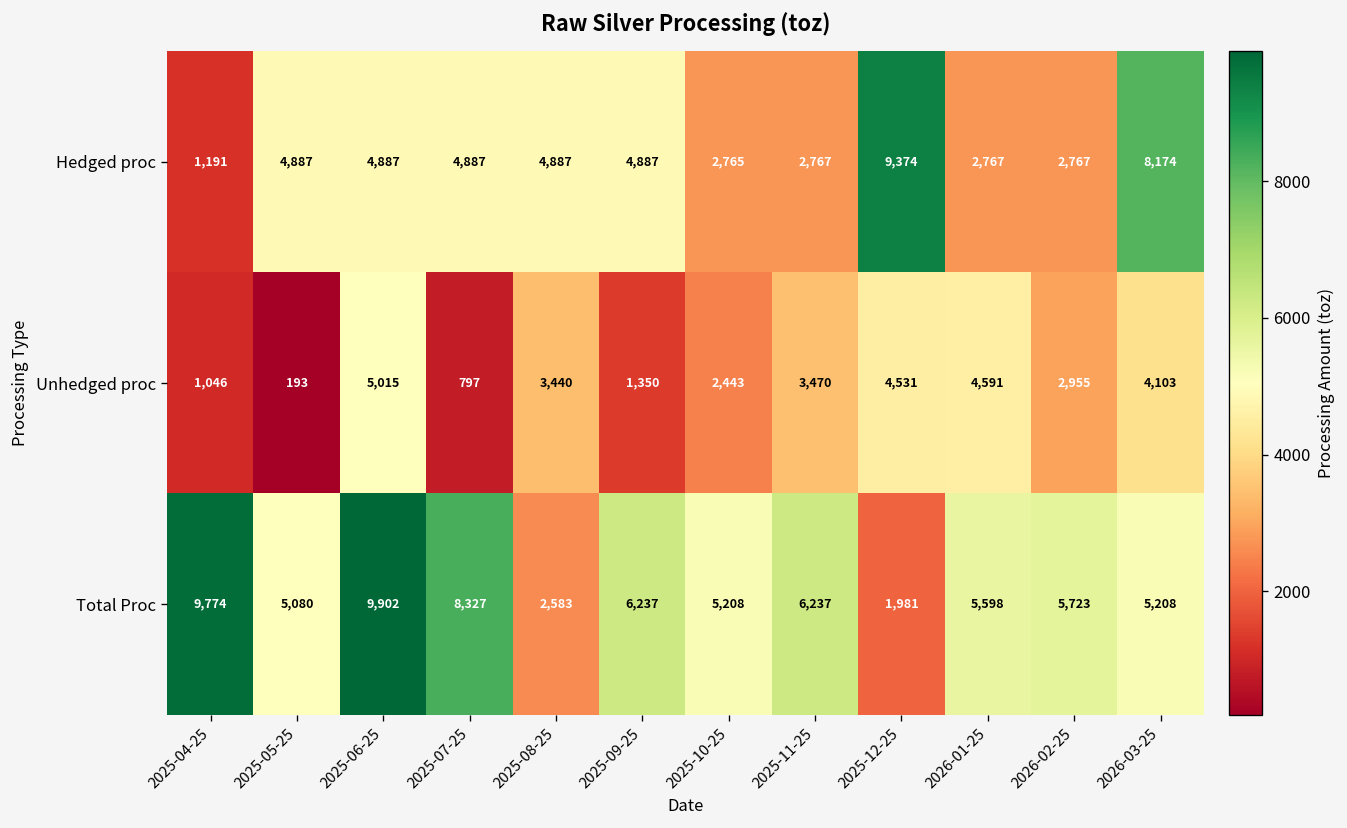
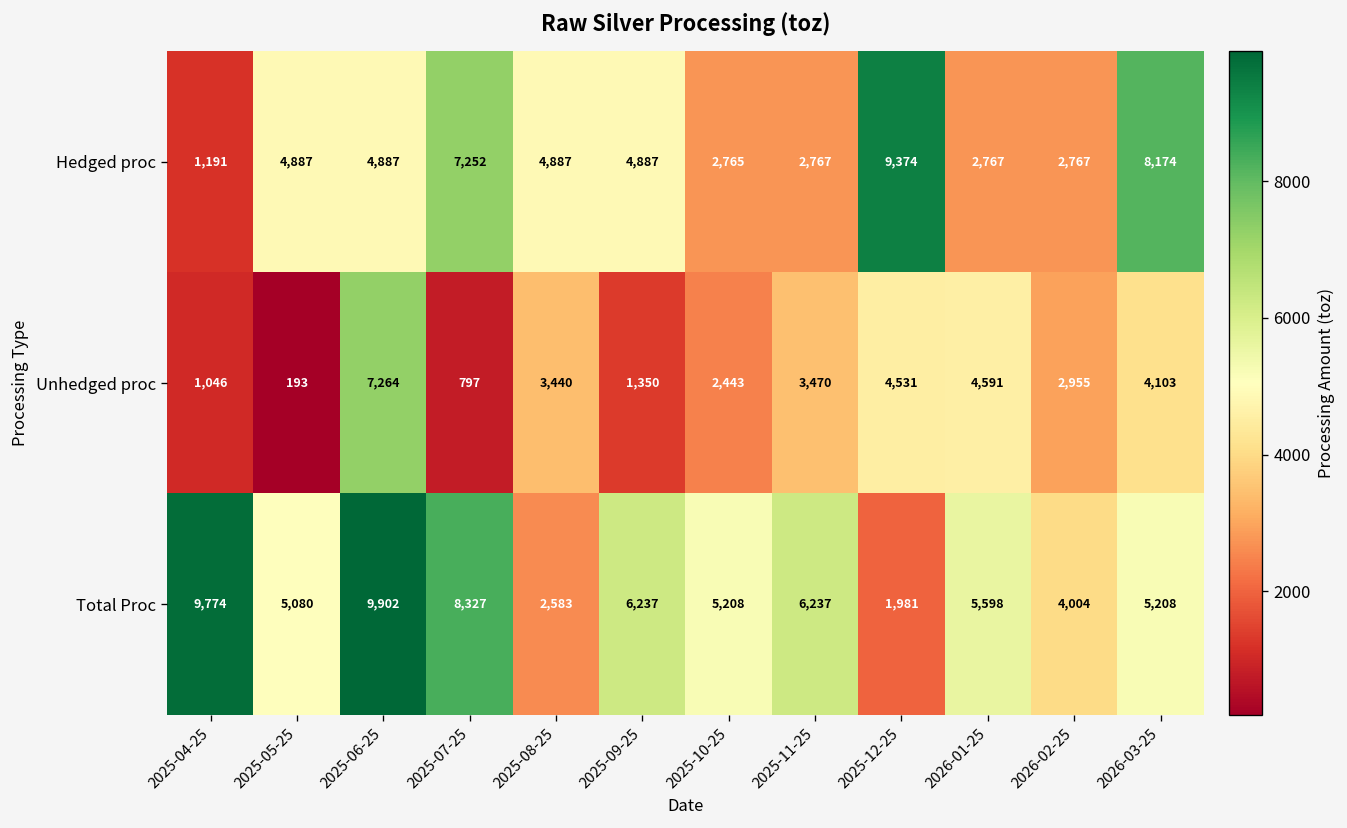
  {
    "Hedged proc": {
      "2025-04-25": "1,191",
      "2025-05-25": "4,887",
      "2025-06-25": "4,887",
-     "2025-07-25": "4,887",
+     "2025-07-25": "7,252",
      "2025-08-25": "4,887",
      "2025-09-25": "4,887",
      "2025-10-25": "2,765",
      "2025-11-25": "2,767",
      "2025-12-25": "9,374",
      "2026-01-25": "2,767",
      "2026-02-25": "2,767",
      "2026-03-25": "8,174"
    },
    "Unhedged proc": {
      "2025-04-25": "1,046",
      "2025-05-25": "193",
-     "2025-06-25": "5,015",
+     "2025-06-25": "7,264",
      "2025-07-25": "797",
      "2025-08-25": "3,440",
      "2025-09-25": "1,350",
      "2025-10-25": "2,443",
      "2025-11-25": "3,470",
      "2025-12-25": "4,531",
      "2026-01-25": "4,591",
      "2026-02-25": "2,955",
      "2026-03-25": "4,103"
    },
    "Total Proc": {
      "2025-04-25": "9,774",
      "2025-05-25": "5,080",
      "2025-06-25": "9,902",
      "2025-07-25": "8,327",
      "2025-08-25": "2,583",
      "2025-09-25": "6,237",
      "2025-10-25": "5,208",
      "2025-11-25": "6,237",
      "2025-12-25": "1,981",
      "2026-01-25": "5,598",
-     "2026-02-25": "5,723",
+     "2026-02-25": "4,004",
      "2026-03-25": "5,208"
    }
  }
